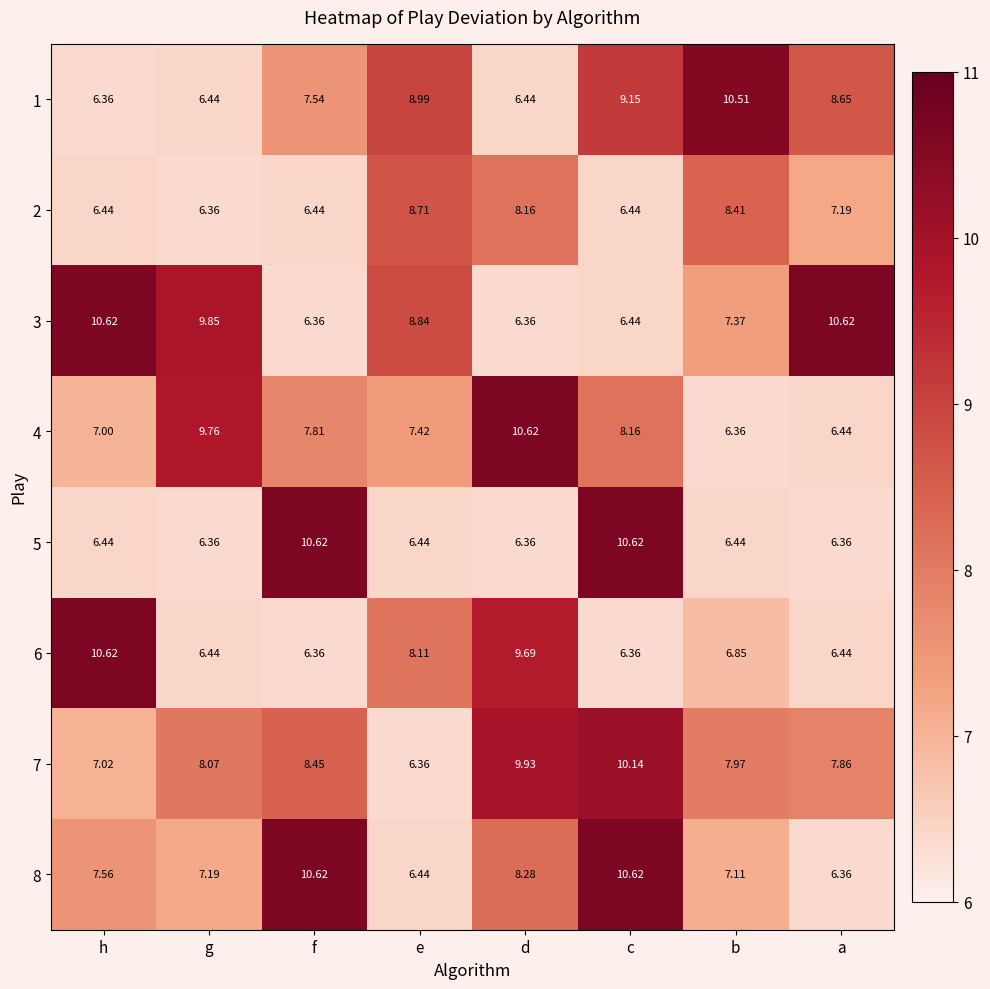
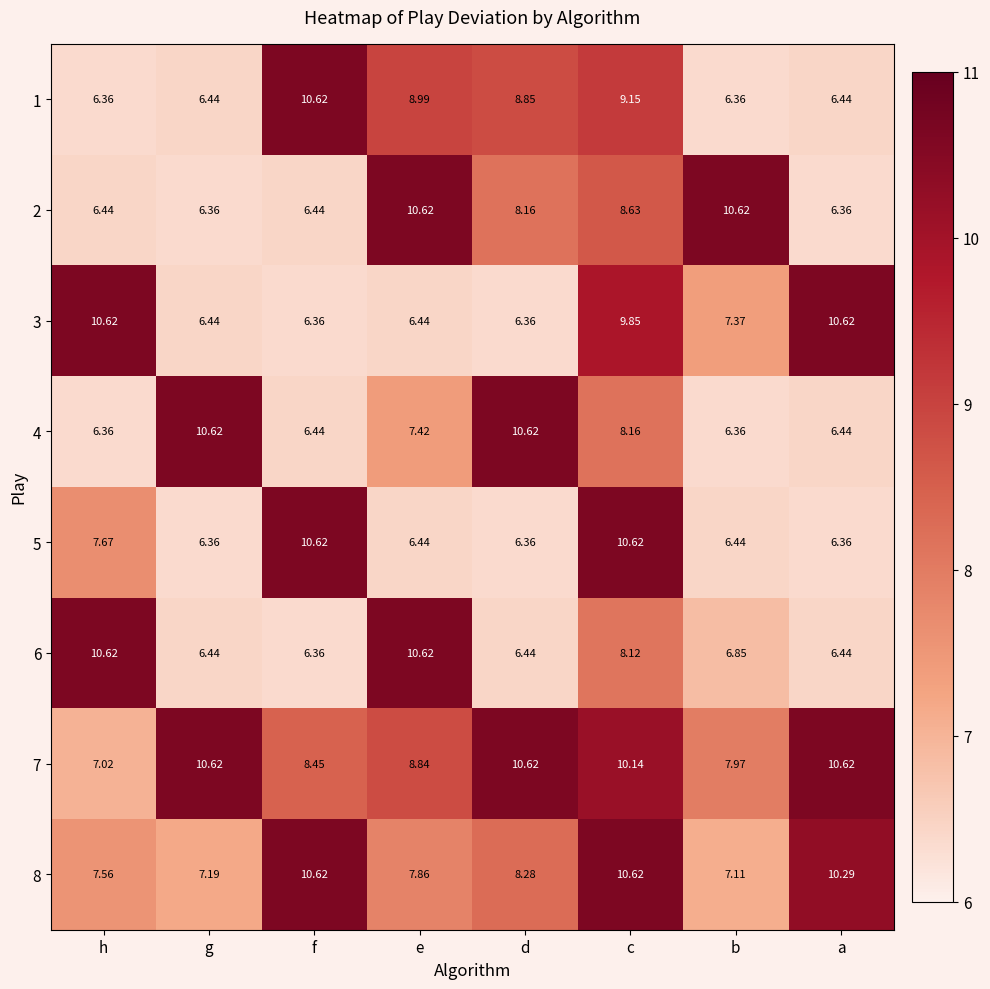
  {
    "1": {
      "h": 6.36,
      "g": 6.44,
-     "f": 7.54,
+     "f": 10.62,
      "e": 8.99,
-     "d": 6.44,
+     "d": 8.85,
      "c": 9.15,
-     "b": 10.51,
-     "a": 8.65
+     "b": 6.36,
+     "a": 6.44
    },
    "2": {
      "h": 6.44,
      "g": 6.36,
      "f": 6.44,
-     "e": 8.71,
+     "e": 10.62,
      "d": 8.16,
-     "c": 6.44,
-     "b": 8.41,
-     "a": 7.19
+     "c": 8.63,
+     "b": 10.62,
+     "a": 6.36
    },
    "3": {
      "h": 10.62,
-     "g": 9.85,
+     "g": 6.44,
      "f": 6.36,
-     "e": 8.84,
+     "e": 6.44,
      "d": 6.36,
-     "c": 6.44,
+     "c": 9.85,
      "b": 7.37,
      "a": 10.62
    },
    "4": {
-     "h": 7.00,
-     "g": 9.76,
-     "f": 7.81,
+     "h": 6.36,
+     "g": 10.62,
+     "f": 6.44,
      "e": 7.42,
      "d": 10.62,
      "c": 8.16,
      "b": 6.36,
      "a": 6.44
    },
    "5": {
-     "h": 6.44,
+     "h": 7.67,
      "g": 6.36,
      "f": 10.62,
      "e": 6.44,
      "d": 6.36,
      "c": 10.62,
      "b": 6.44,
      "a": 6.36
    },
    "6": {
      "h": 10.62,
      "g": 6.44,
      "f": 6.36,
-     "e": 8.11,
-     "d": 9.69,
-     "c": 6.36,
+     "e": 10.62,
+     "d": 6.44,
+     "c": 8.12,
      "b": 6.85,
      "a": 6.44
    },
    "7": {
      "h": 7.02,
-     "g": 8.07,
+     "g": 10.62,
      "f": 8.45,
-     "e": 6.36,
-     "d": 9.93,
+     "e": 8.84,
+     "d": 10.62,
      "c": 10.14,
      "b": 7.97,
-     "a": 7.86
+     "a": 10.62
    },
    "8": {
      "h": 7.56,
      "g": 7.19,
      "f": 10.62,
-     "e": 6.44,
+     "e": 7.86,
      "d": 8.28,
      "c": 10.62,
      "b": 7.11,
-     "a": 6.36
+     "a": 10.29
    }
  }
